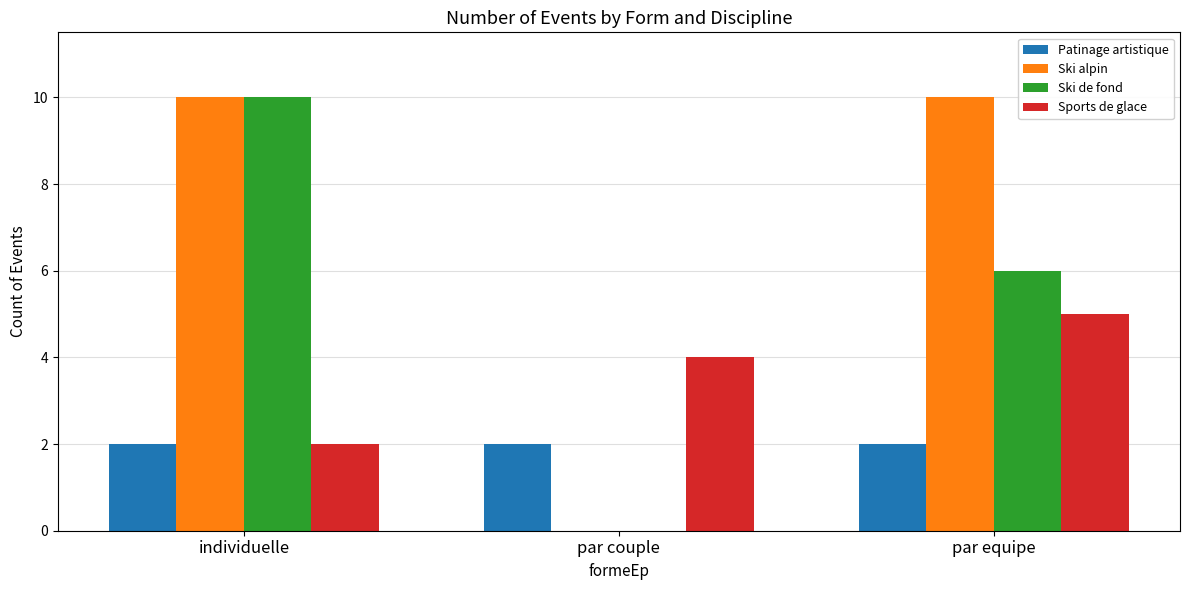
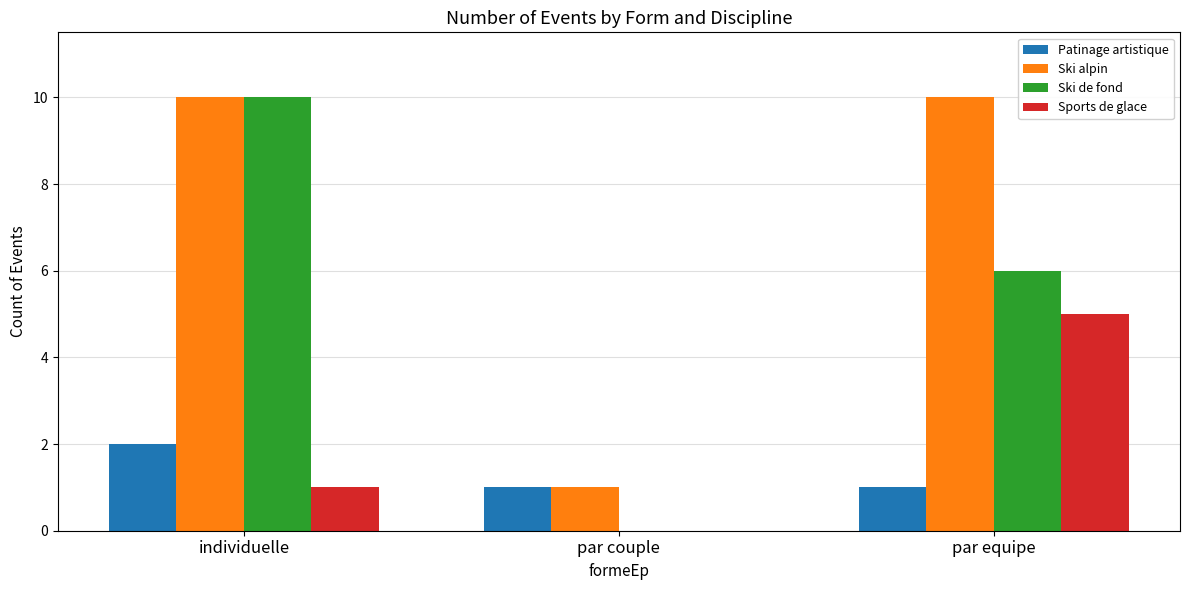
  {
    "Patinage artistique": {
      "individuelle": 2,
-     "par couple": 2,
-     "par equipe": 2
+     "par couple": 1,
+     "par equipe": 1
    },
    "Ski alpin": {
      "individuelle": 10,
-     "par couple": 0,
+     "par couple": 1,
      "par equipe": 10
    },
    "Ski de fond": {
      "individuelle": 10,
      "par couple": 0,
      "par equipe": 6
    },
    "Sports de glace": {
-     "individuelle": 2,
-     "par couple": 4,
+     "individuelle": 1,
+     "par couple": 0,
      "par equipe": 5
    }
  }
